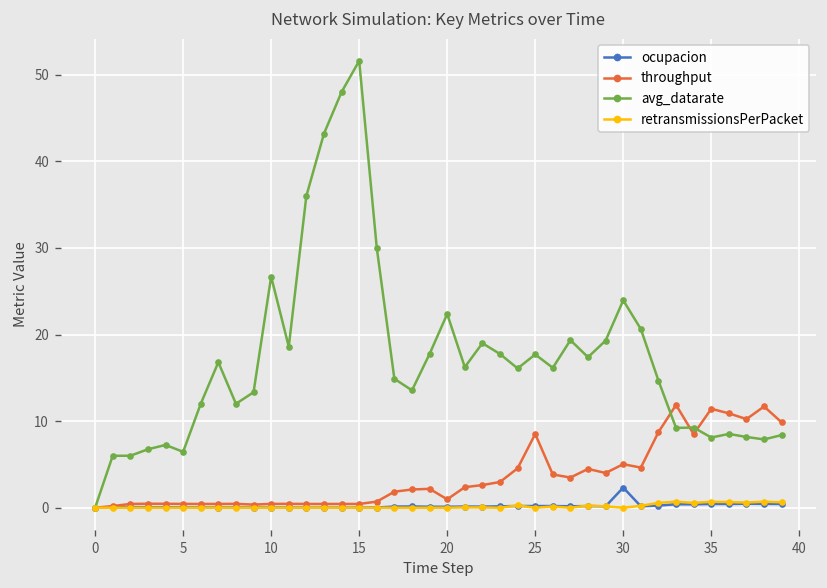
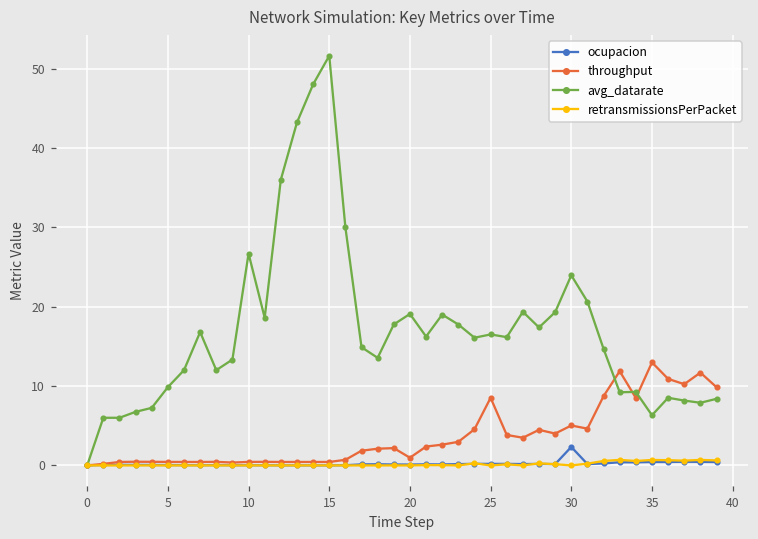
  {
    "ocupacion": {
      "30": 2
    },
    "throughput": {
      "5": 0,
      "10": 0,
      "15": 0,
      "20": 1,
      "25": 9,
      "30": 5,
-     "35": 11
+     "35": 13
    },
    "avg_datarate": {
-     "5": 6,
+     "5": 10,
      "10": 27,
      "15": 52,
-     "20": 22,
-     "25": 18,
+     "20": 19,
+     "25": 17,
      "30": 24,
-     "35": 8
+     "35": 6
    },
    "retransmissionsPerPacket": {
      "30": 0
    }
  }
